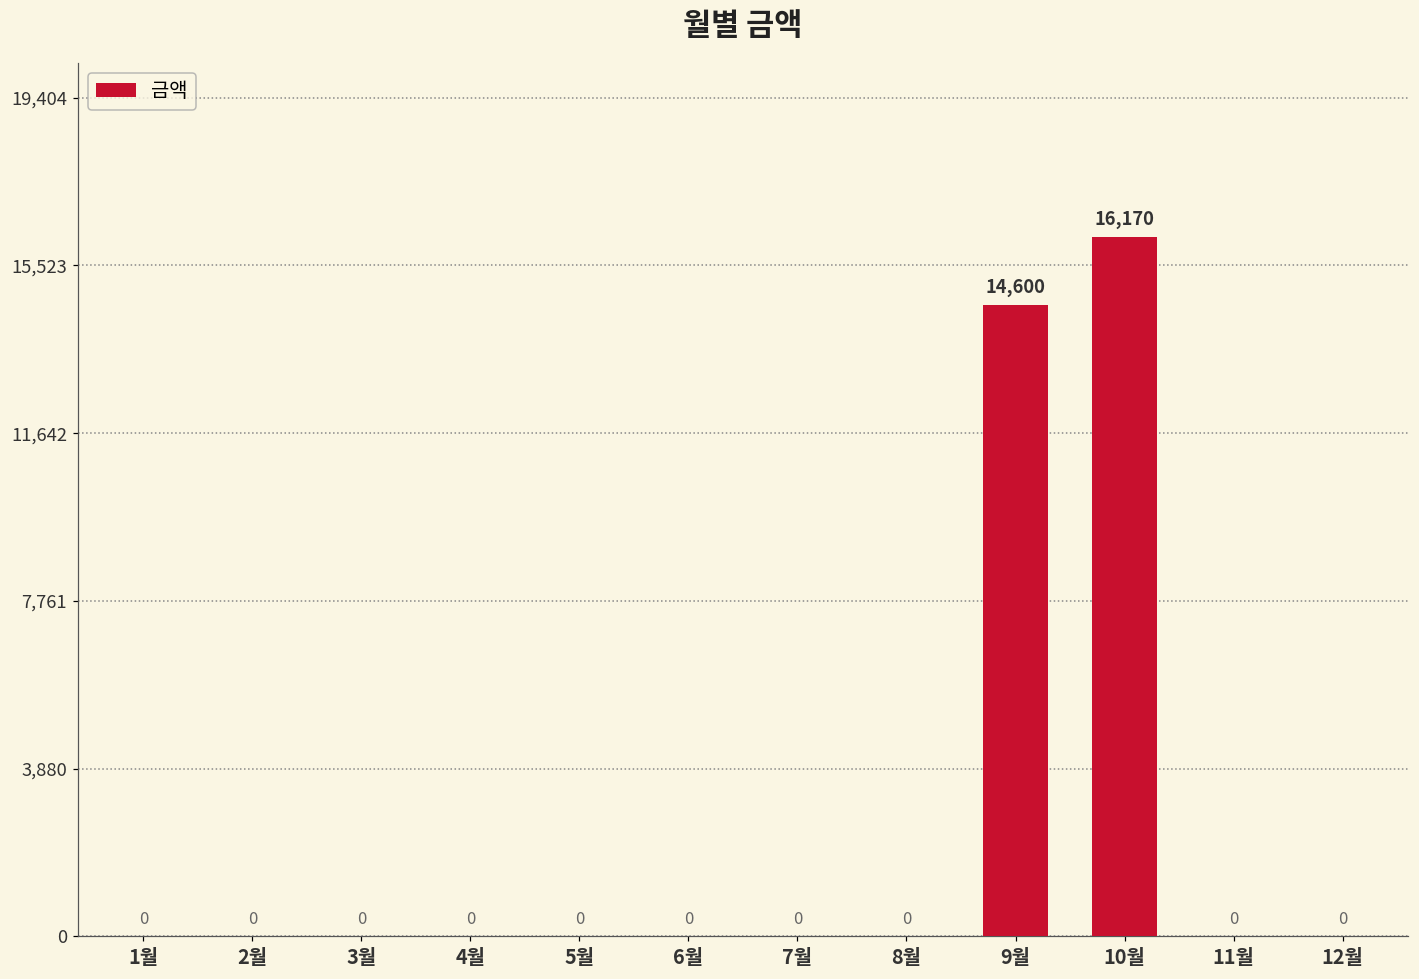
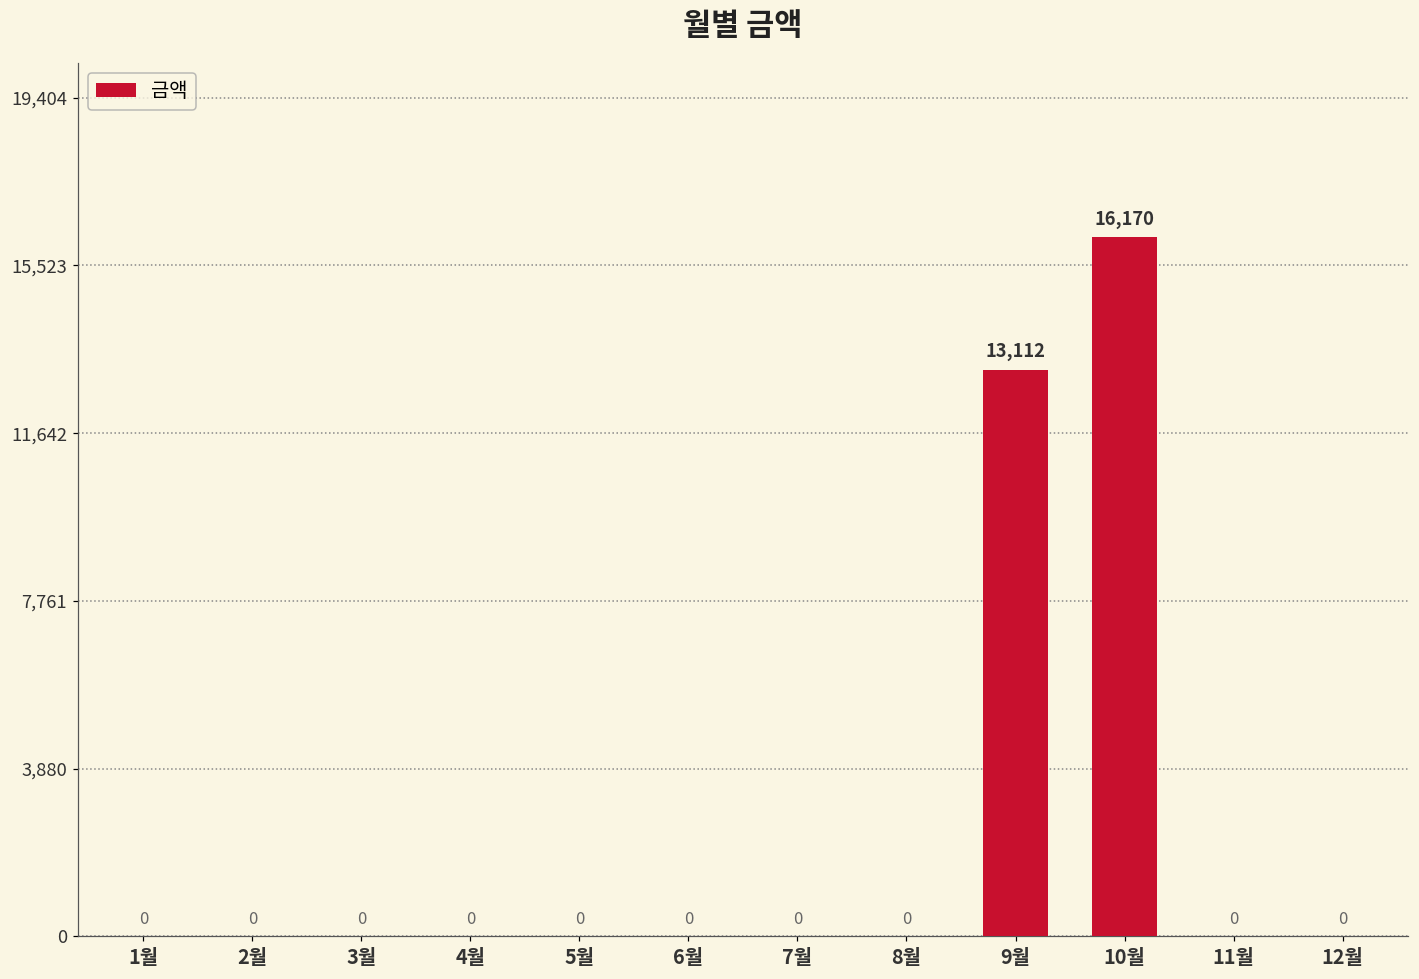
  {
    "1월": "0",
    "2월": "0",
    "3월": "0",
    "4월": "0",
    "5월": "0",
    "6월": "0",
    "7월": "0",
    "8월": "0",
-   "9월": "14,600",
+   "9월": "13,112",
    "10월": "16,170",
    "11월": "0",
    "12월": "0"
  }
